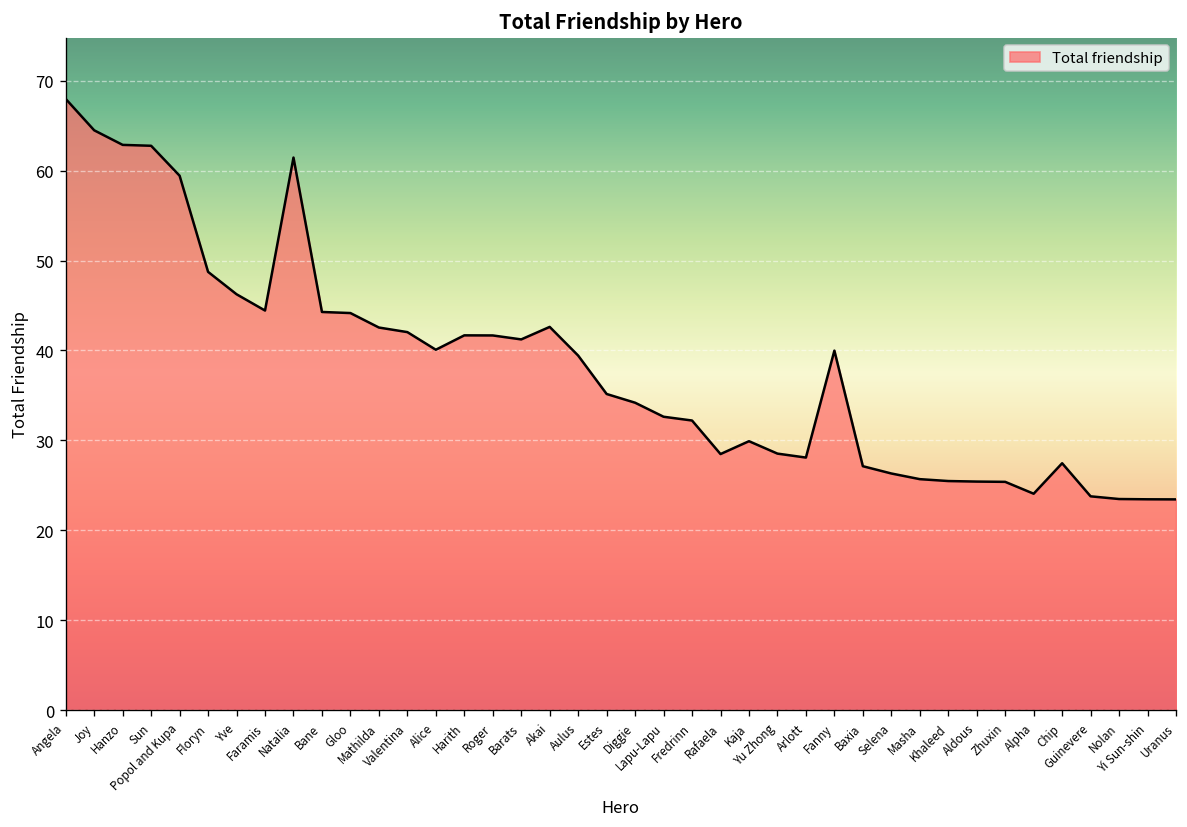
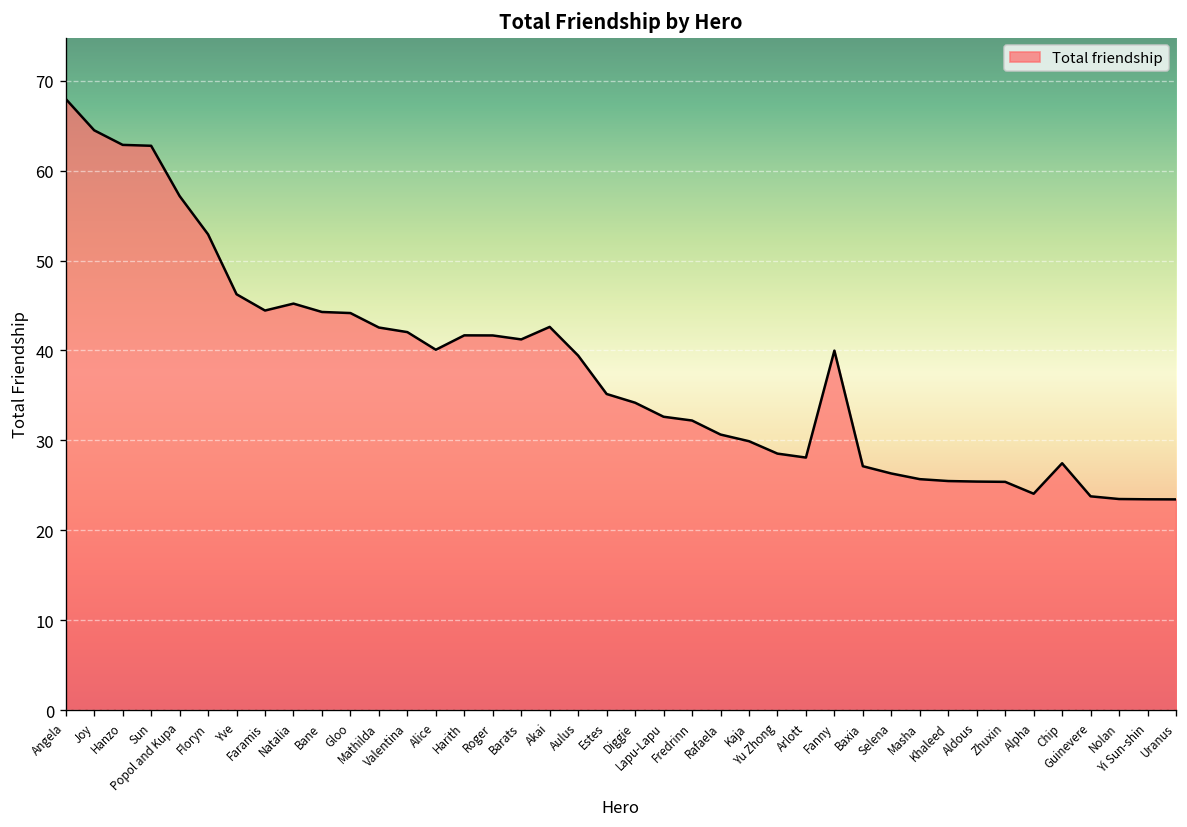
  {
    "Angela": 68,
    "Joy": 64,
    "Hanzo": 63,
    "Sun": 63,
-   "Popol and Kupa": 59,
-   "Floryn": 49,
+   "Popol and Kupa": 57,
+   "Floryn": 53,
    "Yve": 46,
    "Faramis": 44,
-   "Natalia": 61,
+   "Natalia": 45,
    "Bane": 44,
    "Gloo": 44,
    "Mathilda": 43,
    "Valentina": 42,
    "Alice": 40,
    "Harith": 42,
    "Roger": 42,
    "Barats": 41,
    "Akai": 43,
    "Aulus": 39,
    "Estes": 35,
    "Diggie": 34,
    "Lapu-Lapu": 33,
    "Fredrinn": 32,
-   "Rafaela": 28,
+   "Rafaela": 31,
    "Kaja": 30,
    "Yu Zhong": 29,
    "Arlott": 28,
    "Fanny": 40,
    "Baxia": 27,
    "Selena": 26,
    "Masha": 26,
    "Khaleed": 25,
    "Aldous": 25,
    "Zhuxin": 25,
    "Alpha": 24,
    "Chip": 27,
    "Guinevere": 24,
    "Nolan": 23,
    "Yi Sun-shin": 23,
    "Uranus": 23
  }
